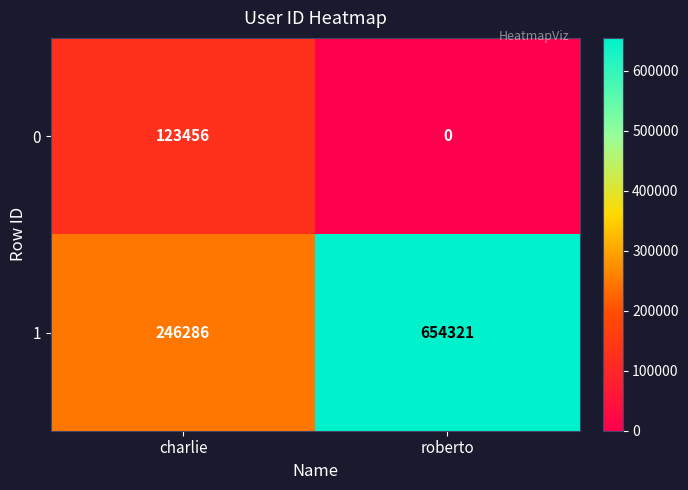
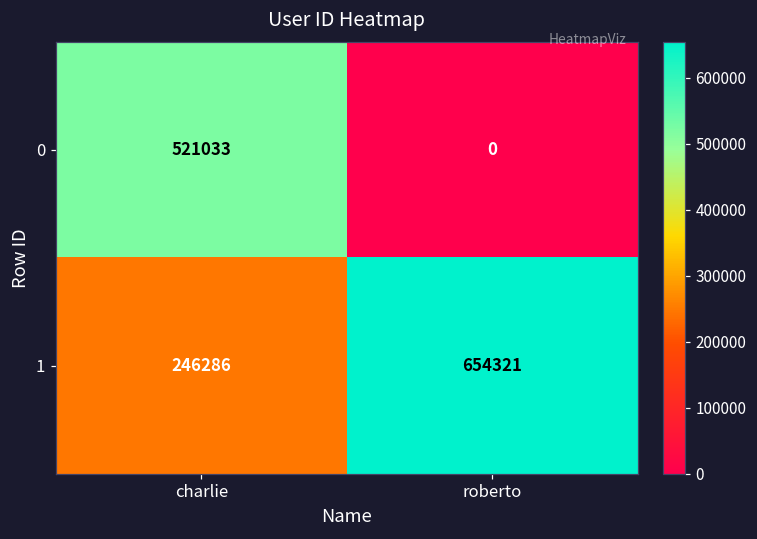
  {
    "0": {
-     "charlie": 123456,
+     "charlie": 521033,
      "roberto": 0
    },
    "1": {
      "charlie": 246286,
      "roberto": 654321
    }
  }
